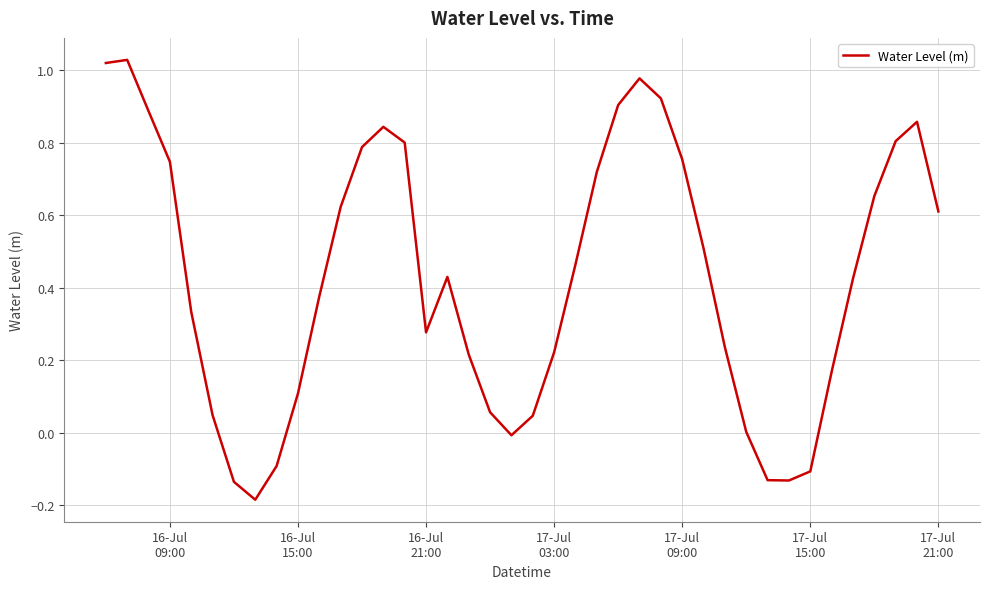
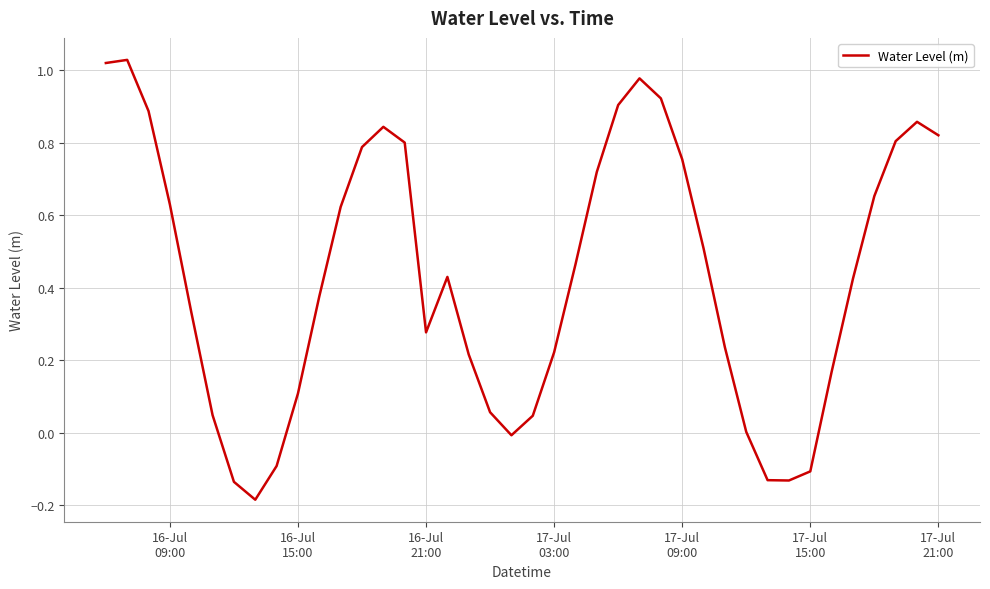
  {
-   "16-Jul 09:00": 0.75,
+   "16-Jul 09:00": 0.63,
    "16-Jul 15:00": 0.11,
    "16-Jul 21:00": 0.28,
    "17-Jul 03:00": 0.22,
    "17-Jul 09:00": 0.75,
    "17-Jul 15:00": -0.11,
-   "17-Jul 21:00": 0.61
+   "17-Jul 21:00": 0.82
  }
